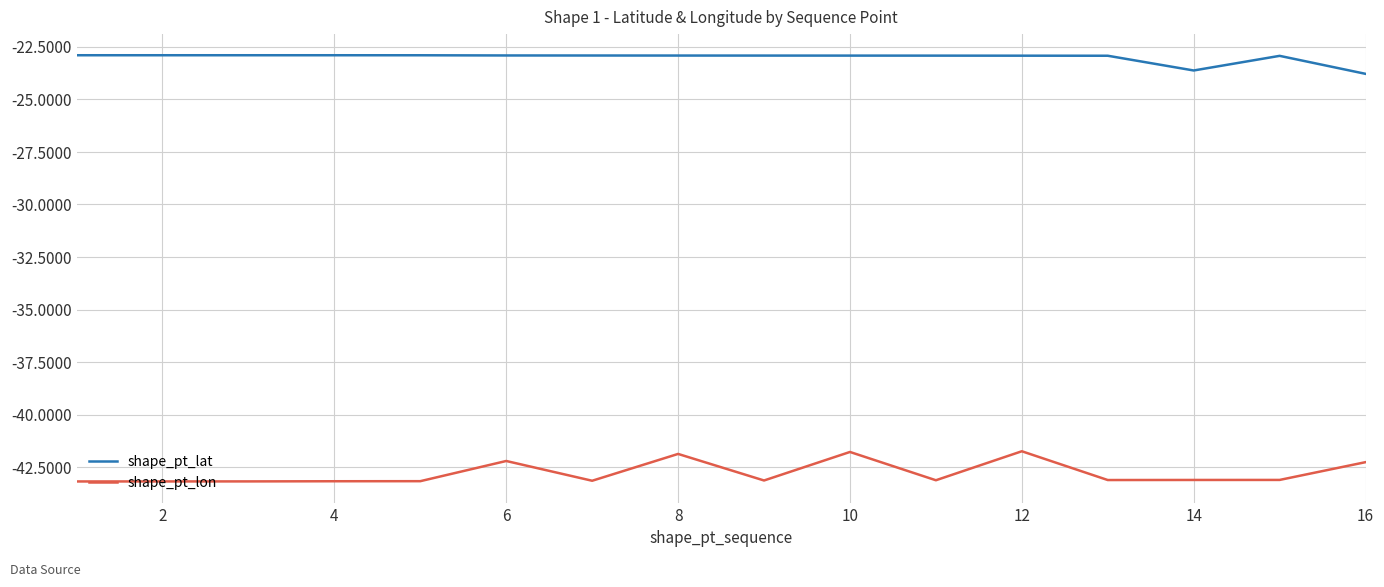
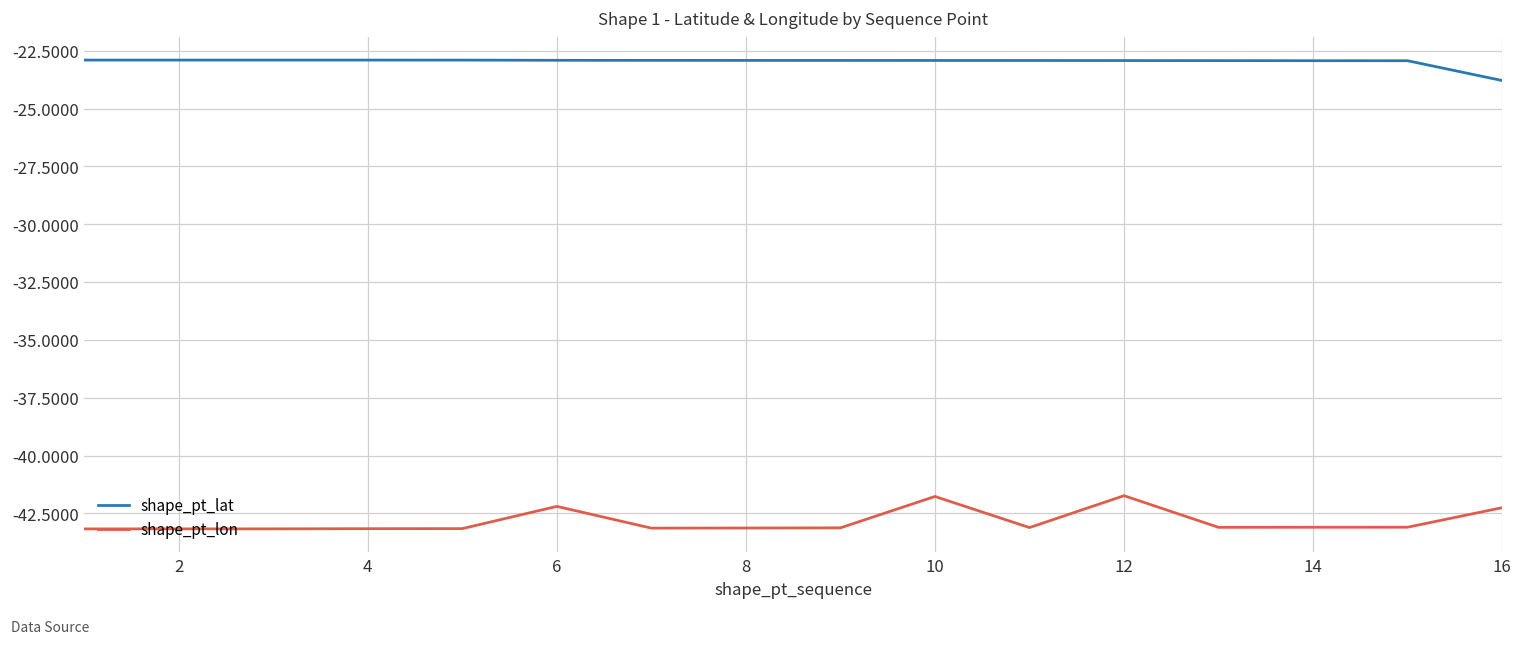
  {
    "shape_pt_lat": {
      "2": -22.9,
      "4": -22.9,
      "6": -22.9,
      "8": -22.9,
      "10": -22.9,
      "12": -22.9,
-     "14": -23.6,
+     "14": -22.9,
      "16": -23.8
    },
    "shape_pt_lon": {
      "2": -43.2,
      "4": -43.2,
      "6": -42.2,
-     "8": -41.9,
+     "8": -43.1,
      "10": -41.8,
      "12": -41.7,
      "14": -43.1,
      "16": -42.3
    }
  }
